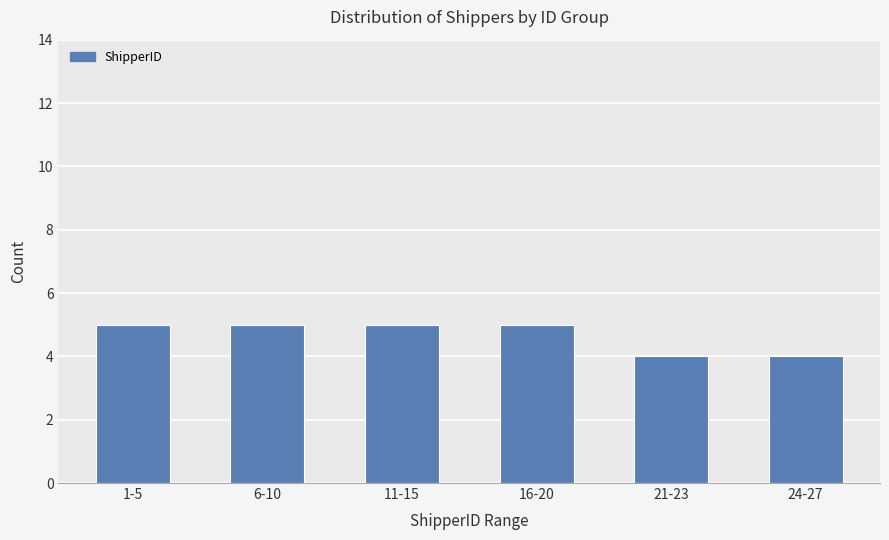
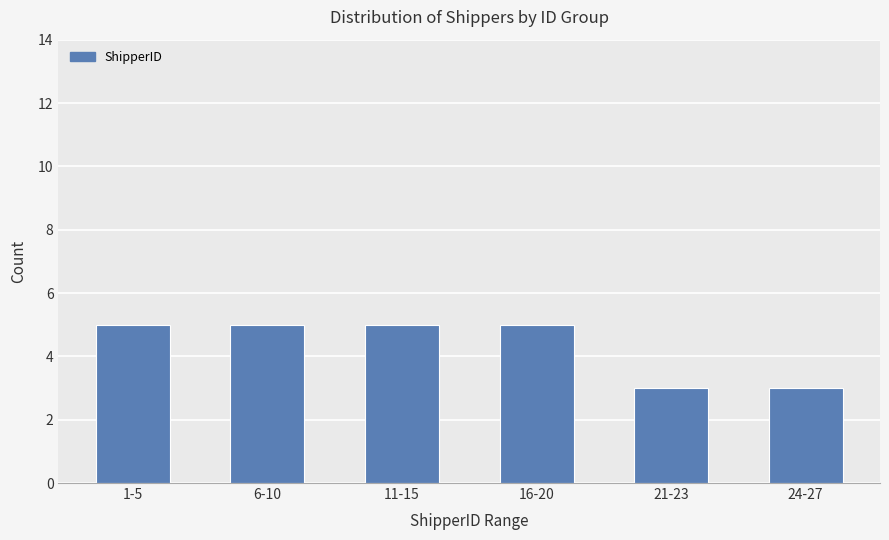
  {
    "1-5": 5,
    "6-10": 5,
    "11-15": 5,
    "16-20": 5,
-   "21-23": 4,
-   "24-27": 4
+   "21-23": 3,
+   "24-27": 3
  }
